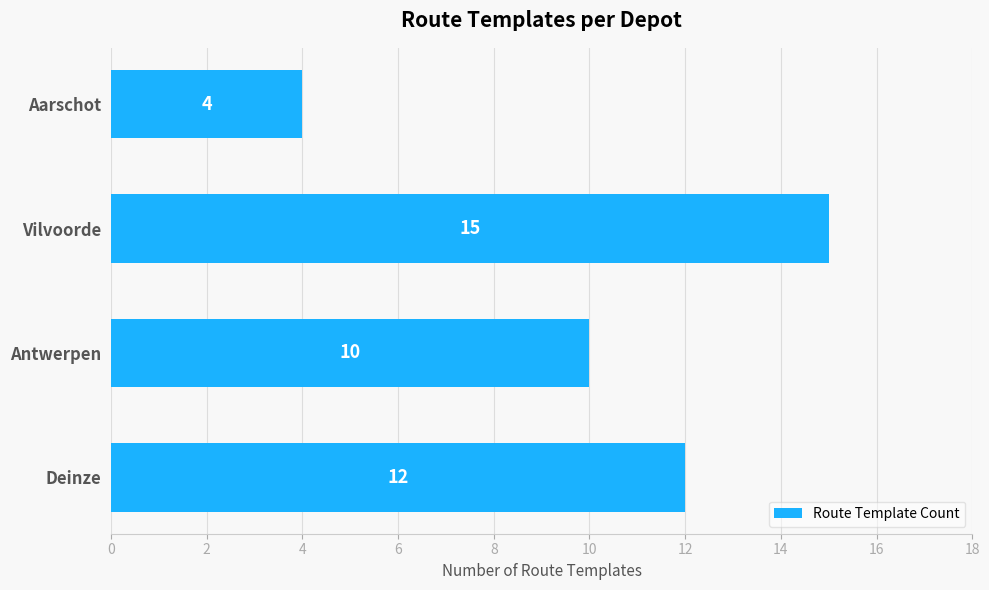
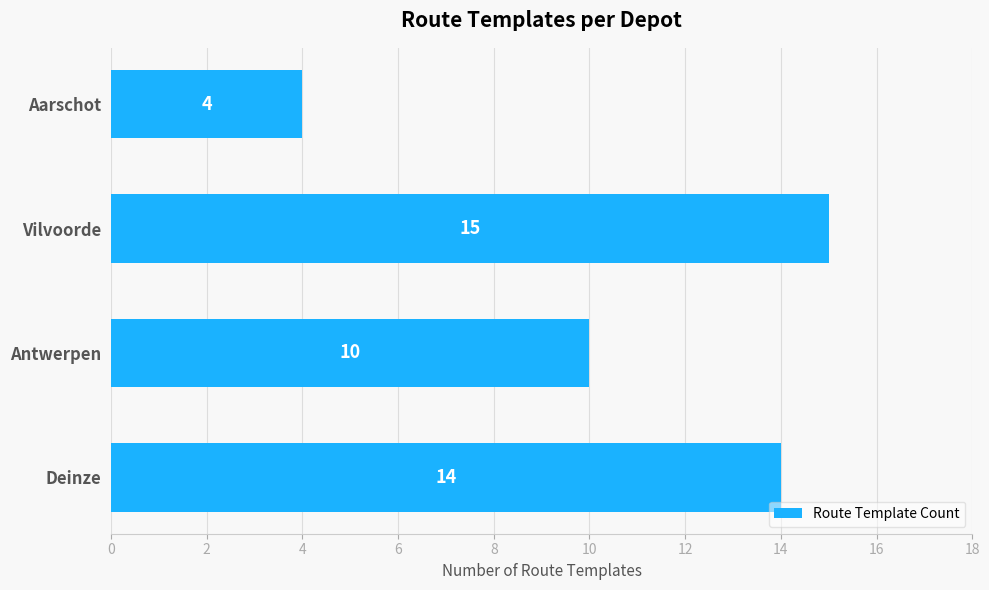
  {
    "Aarschot": 4,
    "Vilvoorde": 15,
    "Antwerpen": 10,
-   "Deinze": 12
+   "Deinze": 14
  }
